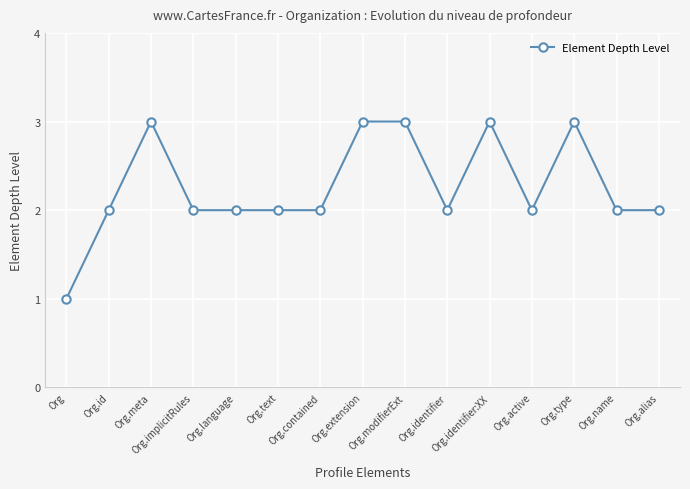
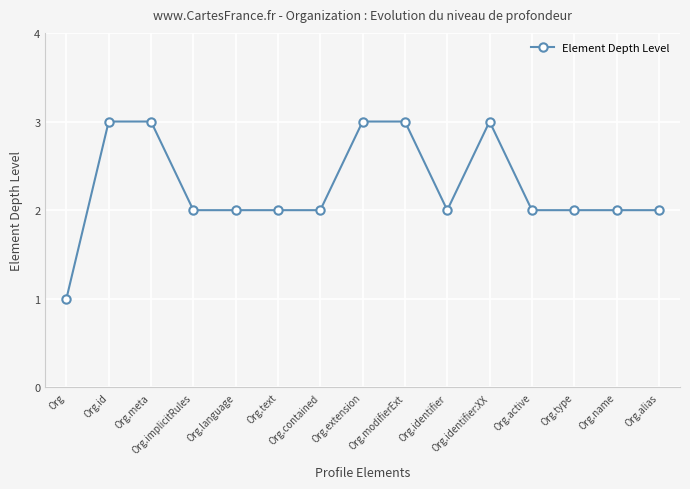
  {
    "Org": 1,
-   "Org.id": 2,
+   "Org.id": 3,
    "Org.meta": 3,
    "Org.implicitRules": 2,
    "Org.language": 2,
    "Org.text": 2,
    "Org.contained": 2,
    "Org.extension": 3,
    "Org.modifierExt": 3,
    "Org.identifier": 2,
    "Org.identifier:XX": 3,
    "Org.active": 2,
-   "Org.type": 3,
+   "Org.type": 2,
    "Org.name": 2,
    "Org.alias": 2
  }
